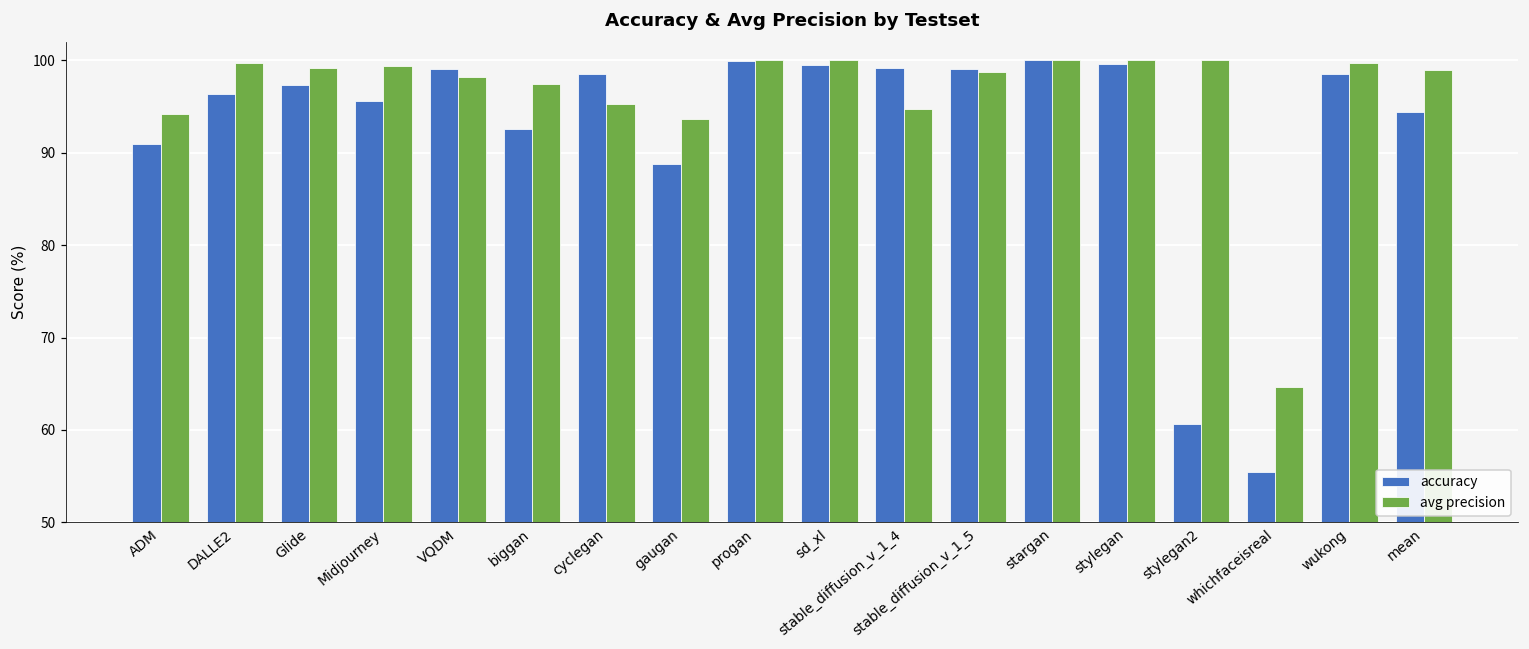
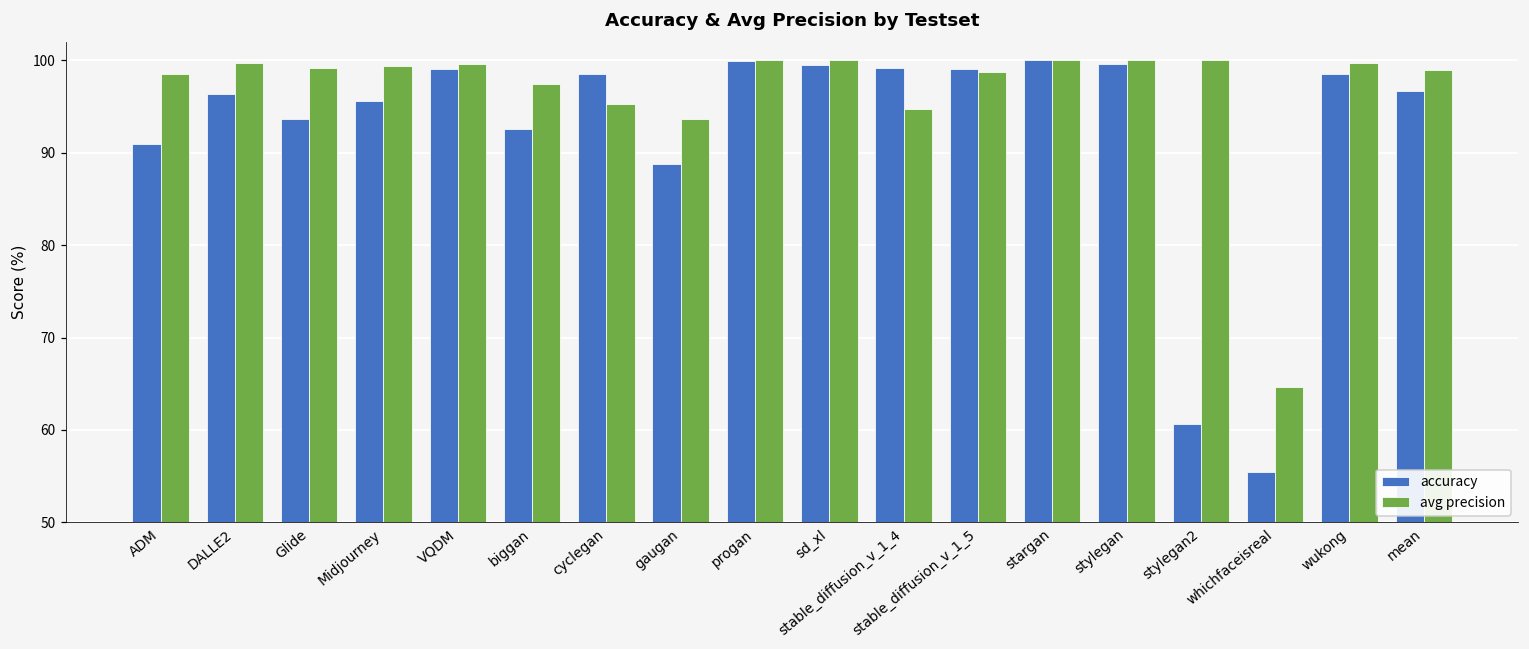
  {
    "accuracy": {
      "ADM": 91,
      "DALLE2": 96,
-     "Glide": 97,
+     "Glide": 94,
      "Midjourney": 96,
      "VQDM": 99,
      "biggan": 93,
      "cyclegan": 98,
      "gaugan": 89,
      "progan": 100,
      "sd_xl": 100,
      "stable_diffusion_v_1_4": 99,
      "stable_diffusion_v_1_5": 99,
      "stargan": 100,
      "stylegan": 100,
      "stylegan2": 61,
      "whichfaceisreal": 56,
      "wukong": 99,
-     "mean": 94
+     "mean": 97
    },
    "avg precision": {
-     "ADM": 94,
+     "ADM": 99,
      "DALLE2": 100,
      "Glide": 99,
      "Midjourney": 99,
-     "VQDM": 98,
+     "VQDM": 100,
      "biggan": 97,
      "cyclegan": 95,
      "gaugan": 94,
      "progan": 100,
      "sd_xl": 100,
      "stable_diffusion_v_1_4": 95,
      "stable_diffusion_v_1_5": 99,
      "stargan": 100,
      "stylegan": 100,
      "stylegan2": 100,
      "whichfaceisreal": 65,
      "wukong": 100,
      "mean": 99
    }
  }
